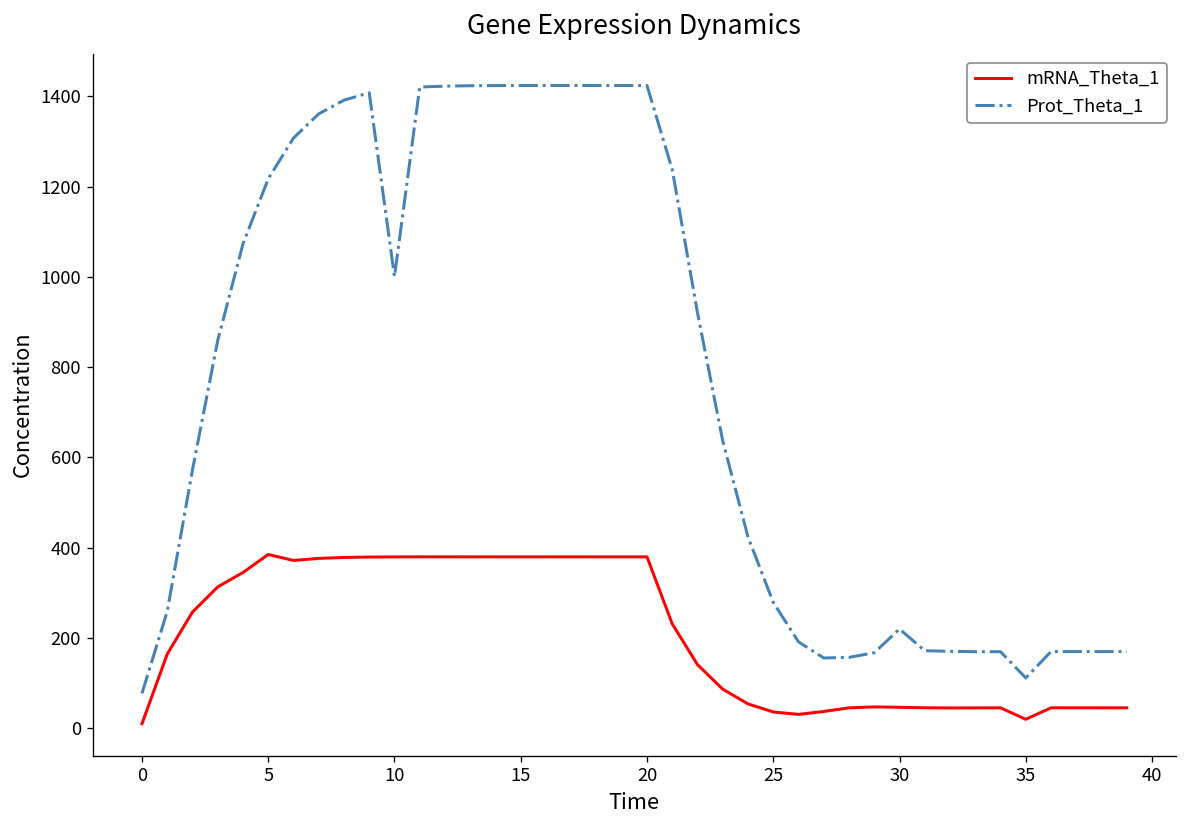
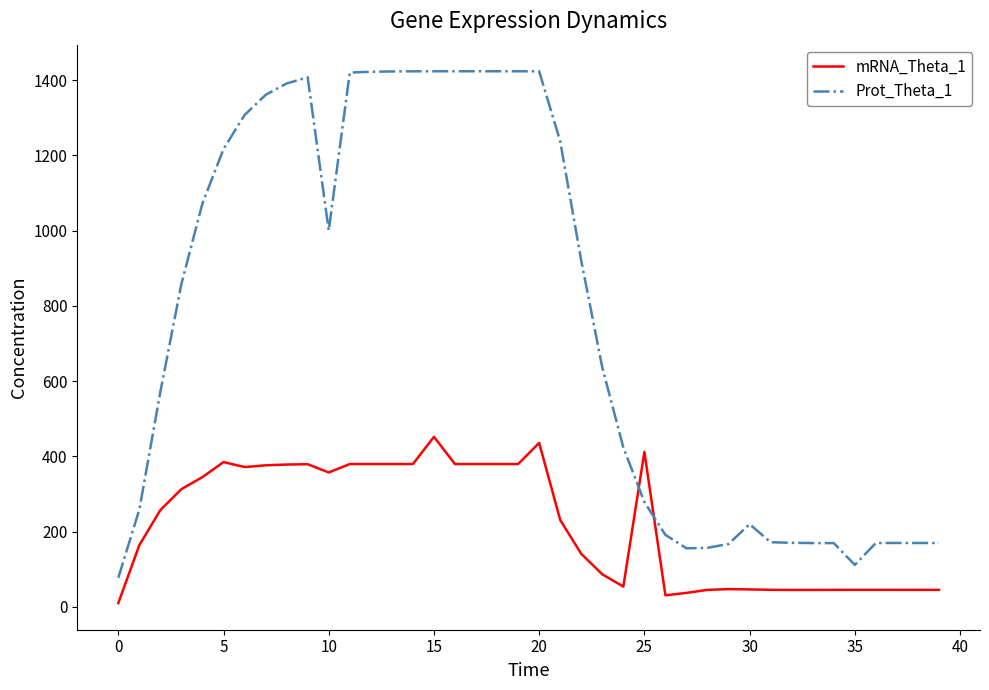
  {
    "mRNA_Theta_1": {
      "0": 10,
      "5": 380,
-     "10": 380,
-     "15": 380,
-     "20": 380,
-     "25": 40,
+     "10": 360,
+     "15": 450,
+     "20": 440,
+     "25": 410,
      "30": 50,
-     "35": 20
+     "35": 50
    },
    "Prot_Theta_1": {
      "0": 80,
      "5": 1220,
      "10": 1000,
      "15": 1420,
      "20": 1420,
      "25": 280,
      "30": 220,
      "35": 110
    }
  }
